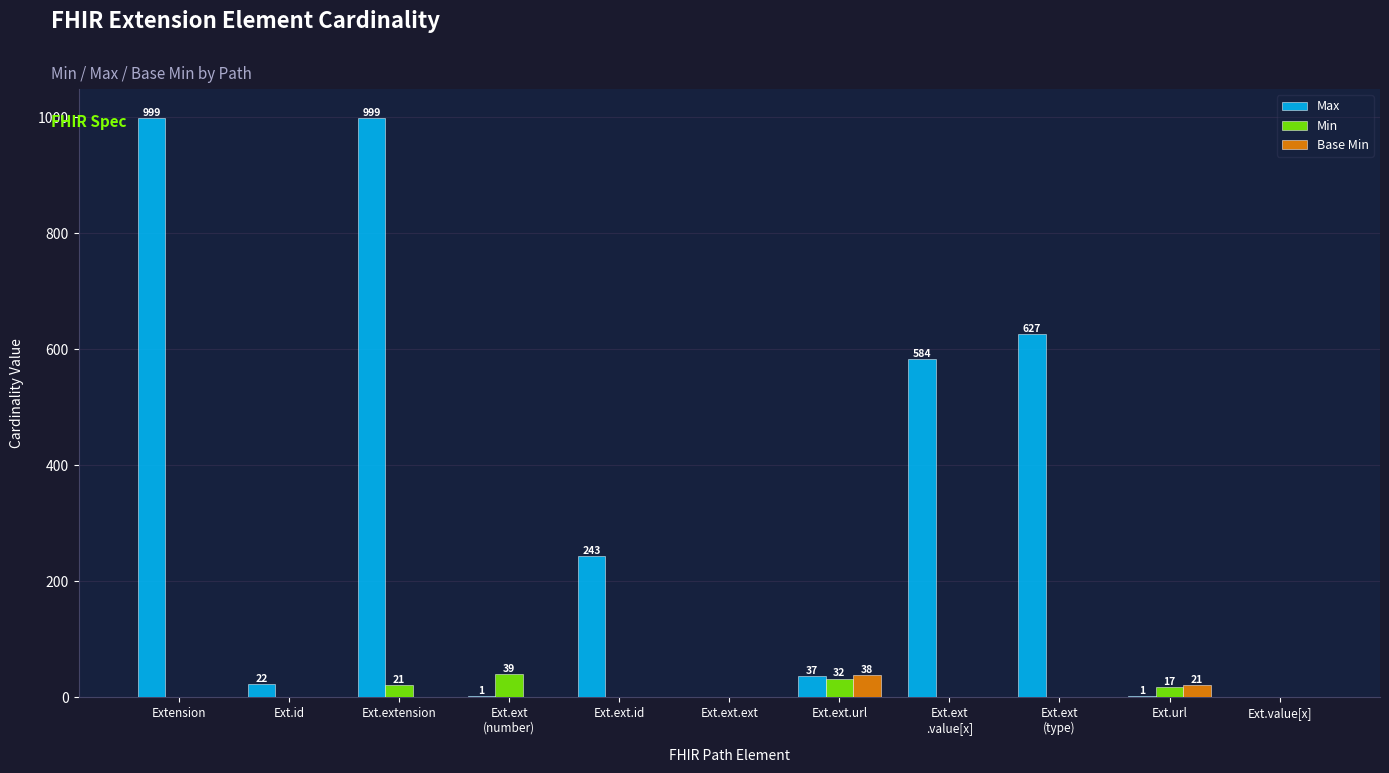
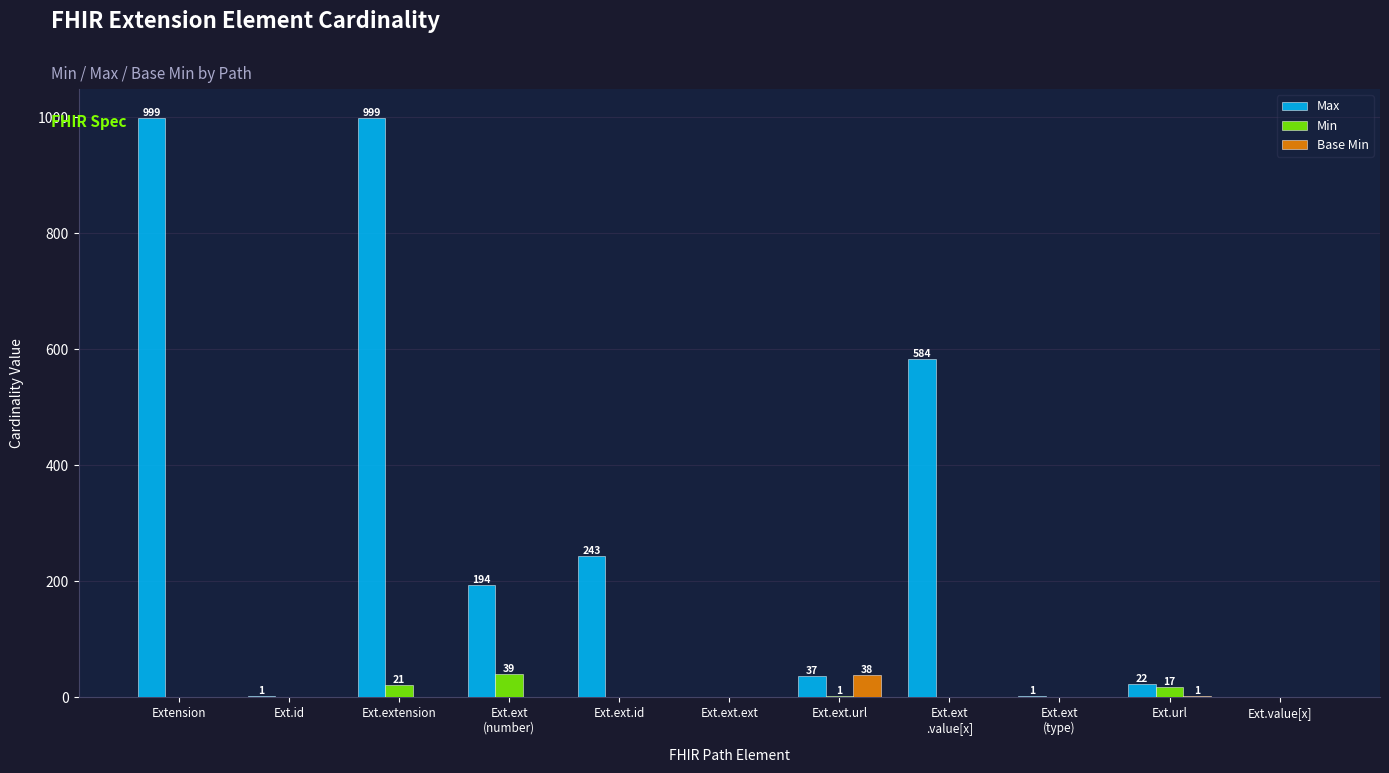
  {
    "Max": {
      "Extension": 999,
-     "Ext.id": 22,
+     "Ext.id": 1,
      "Ext.extension": 999,
-     "Ext.ext (number)": 1,
+     "Ext.ext (number)": 194,
      "Ext.ext.id": 243,
      "Ext.ext.url": 37,
      "Ext.ext .value[x]": 584,
-     "Ext.ext (type)": 627,
-     "Ext.url": 1
+     "Ext.ext (type)": 1,
+     "Ext.url": 22
    },
    "Min": {
      "Ext.extension": 21,
      "Ext.ext (number)": 39,
-     "Ext.ext.url": 32,
+     "Ext.ext.url": 1,
      "Ext.url": 17
    },
    "Base Min": {
      "Ext.ext.url": 38,
-     "Ext.url": 21
+     "Ext.url": 1
    }
  }
